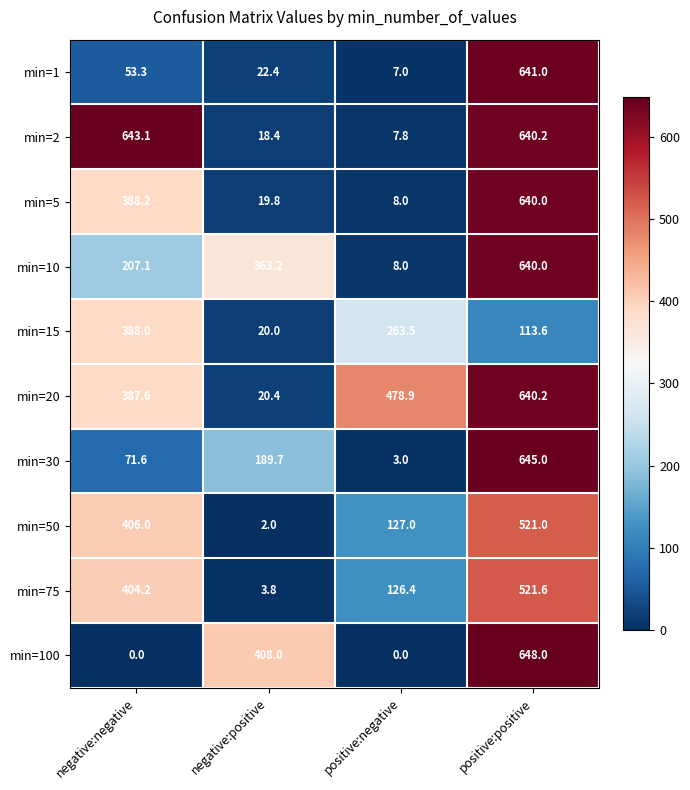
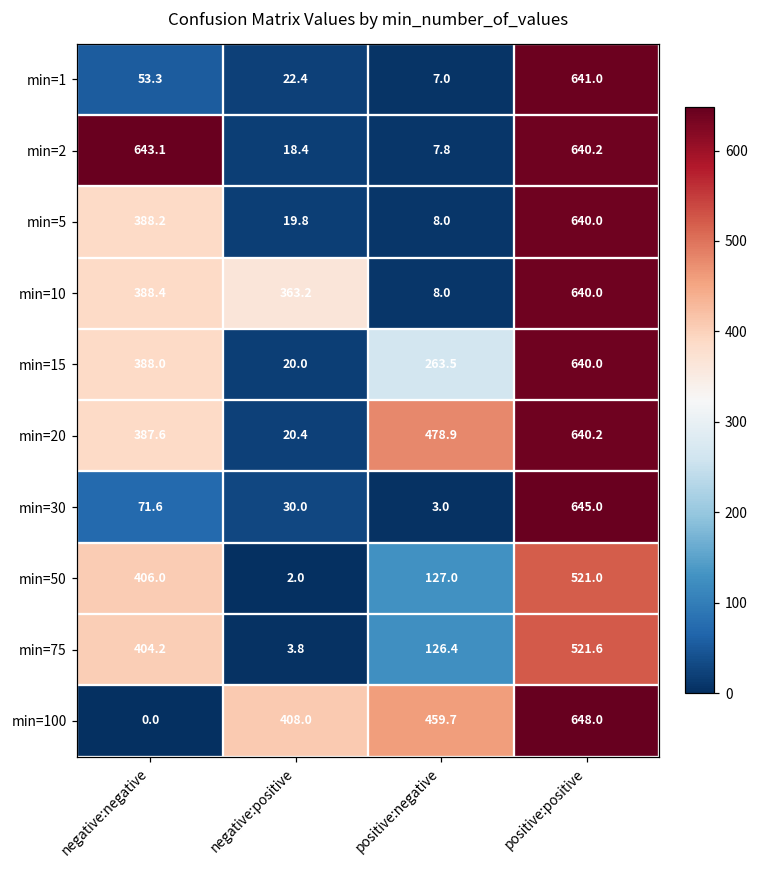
  {
    "min=1": {
      "negative:negative": 53.3,
      "negative:positive": 22.4,
      "positive:negative": 7.0,
      "positive:positive": 641.0
    },
    "min=2": {
      "negative:negative": 643.1,
      "negative:positive": 18.4,
      "positive:negative": 7.8,
      "positive:positive": 640.2
    },
    "min=5": {
      "negative:negative": 388.2,
      "negative:positive": 19.8,
      "positive:negative": 8.0,
      "positive:positive": 640.0
    },
    "min=10": {
-     "negative:negative": 207.1,
+     "negative:negative": 388.4,
      "positive:negative": 8.0,
      "positive:positive": 640.0
    },
    "min=15": {
      "negative:negative": 388.0,
      "negative:positive": 20.0,
-     "positive:positive": 113.6
+     "positive:positive": 640.0
    },
    "min=20": {
      "negative:negative": 387.6,
      "negative:positive": 20.4,
      "positive:negative": 478.9,
      "positive:positive": 640.2
    },
    "min=30": {
      "negative:negative": 71.6,
-     "negative:positive": 189.7,
+     "negative:positive": 30.0,
      "positive:negative": 3.0,
      "positive:positive": 645.0
    },
    "min=50": {
      "negative:negative": 406.0,
      "negative:positive": 2.0,
      "positive:negative": 127.0,
      "positive:positive": 521.0
    },
    "min=75": {
      "negative:negative": 404.2,
      "negative:positive": 3.8,
      "positive:negative": 126.4,
      "positive:positive": 521.6
    },
    "min=100": {
      "negative:negative": 0.0,
      "negative:positive": 408.0,
-     "positive:negative": 0.0,
+     "positive:negative": 459.7,
      "positive:positive": 648.0
    }
  }
